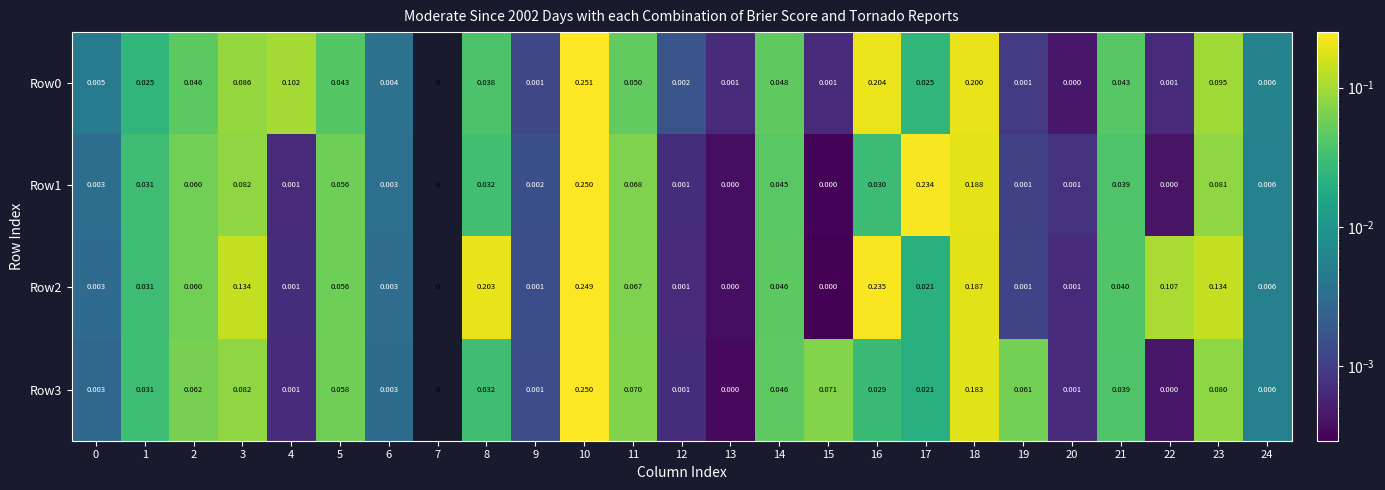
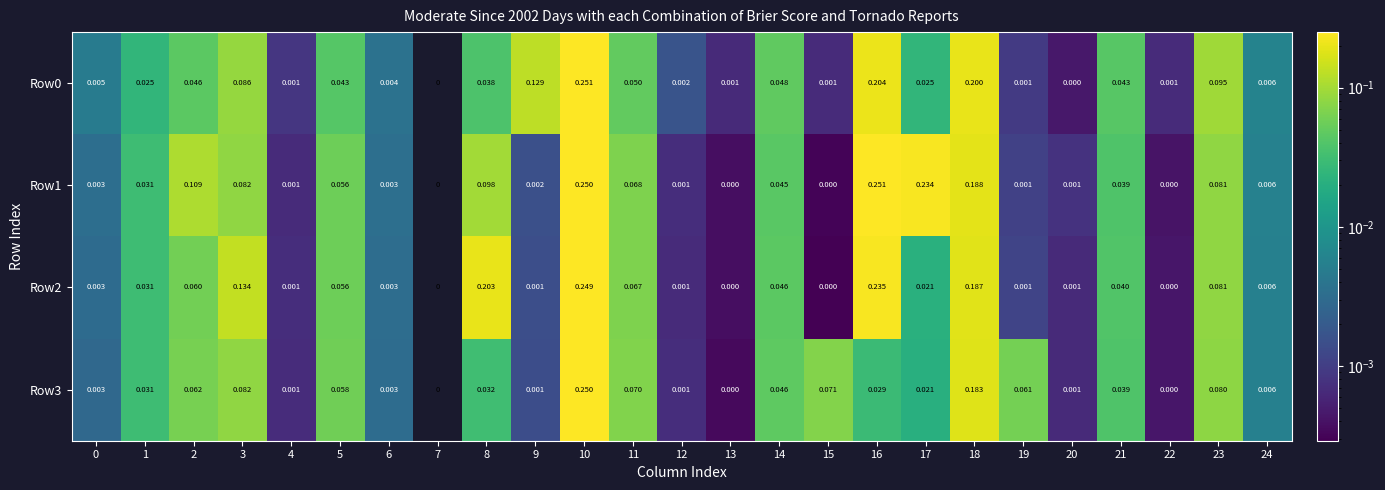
  {
    "Row0": {
      "0": 0.005,
      "1": 0.025,
      "2": 0.046,
      "3": 0.086,
-     "4": 0.102,
+     "4": 0.001,
      "5": 0.043,
      "6": 0.004,
      "8": 0.038,
-     "9": 0.001,
+     "9": 0.129,
      "10": 0.251,
      "11": 0.050,
      "12": 0.002,
      "13": 0.001,
      "14": 0.048,
      "15": 0.001,
      "16": 0.204,
      "17": 0.025,
      "18": 0.200,
      "19": 0.001,
      "20": 0.000,
      "21": 0.043,
      "22": 0.001,
      "23": 0.095,
      "24": 0.006
    },
    "Row1": {
      "0": 0.003,
      "1": 0.031,
-     "2": 0.060,
+     "2": 0.109,
      "3": 0.082,
      "4": 0.001,
      "5": 0.056,
      "6": 0.003,
-     "8": 0.032,
+     "8": 0.098,
      "9": 0.002,
      "10": 0.250,
      "11": 0.068,
      "12": 0.001,
      "13": 0.000,
      "14": 0.045,
      "15": 0.000,
-     "16": 0.030,
+     "16": 0.251,
      "17": 0.234,
      "18": 0.188,
      "19": 0.001,
      "20": 0.001,
      "21": 0.039,
      "22": 0.000,
      "23": 0.081,
      "24": 0.006
    },
    "Row2": {
      "0": 0.003,
      "1": 0.031,
      "2": 0.060,
      "3": 0.134,
      "4": 0.001,
      "5": 0.056,
      "6": 0.003,
      "8": 0.203,
      "9": 0.001,
      "10": 0.249,
      "11": 0.067,
      "12": 0.001,
      "13": 0.000,
      "14": 0.046,
      "15": 0.000,
      "16": 0.235,
      "17": 0.021,
      "18": 0.187,
      "19": 0.001,
      "20": 0.001,
      "21": 0.040,
-     "22": 0.107,
-     "23": 0.134,
+     "22": 0.000,
+     "23": 0.081,
      "24": 0.006
    },
    "Row3": {
      "0": 0.003,
      "1": 0.031,
      "2": 0.062,
      "3": 0.082,
      "4": 0.001,
      "5": 0.058,
      "6": 0.003,
      "8": 0.032,
      "9": 0.001,
      "10": 0.250,
      "11": 0.070,
      "12": 0.001,
      "13": 0.000,
      "14": 0.046,
      "15": 0.071,
      "16": 0.029,
      "17": 0.021,
      "18": 0.183,
      "19": 0.061,
      "20": 0.001,
      "21": 0.039,
      "22": 0.000,
      "23": 0.080,
      "24": 0.006
    }
  }
